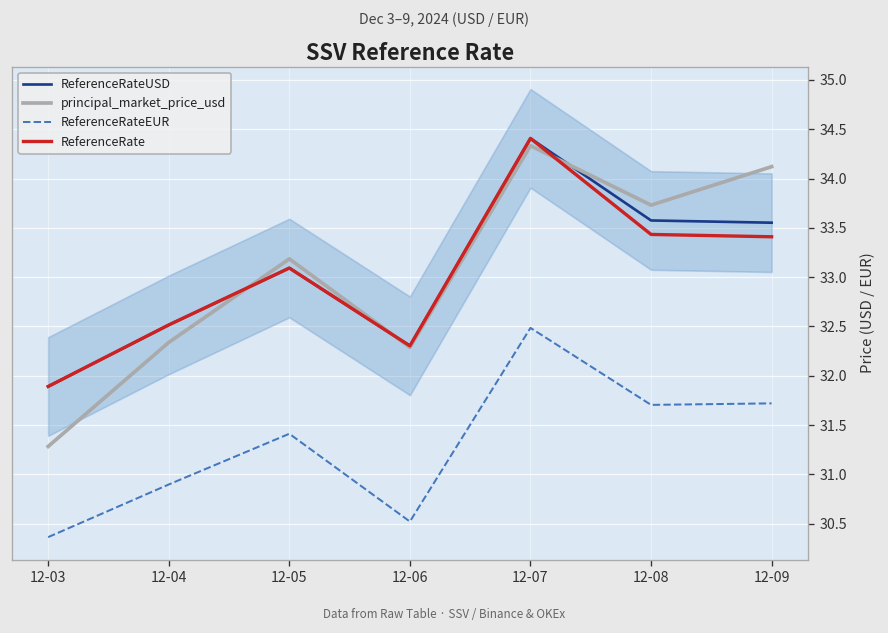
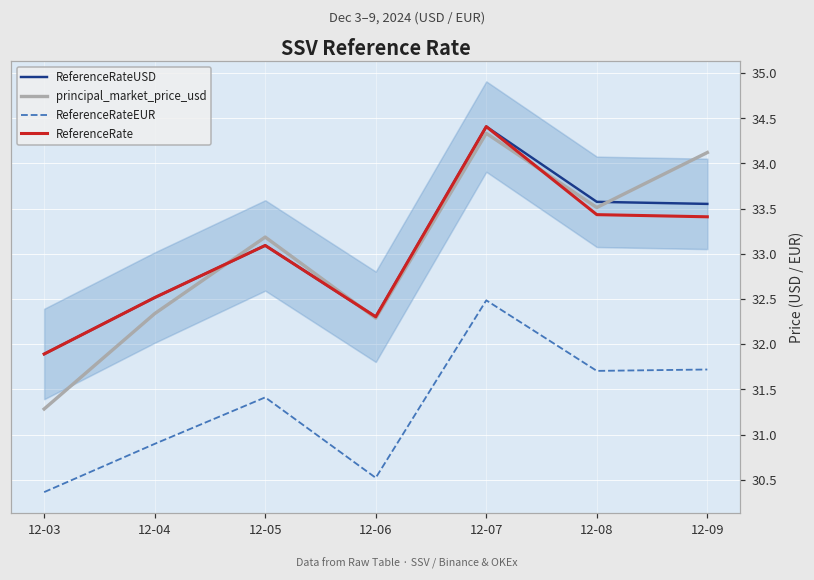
  {
    "ReferenceRateUSD": {
      "12-08": 33.6,
      "12-09": 33.6
    },
    "principal_market_price_usd": {
      "12-03": 31.3,
      "12-04": 32.3,
      "12-05": 33.2,
      "12-07": 34.3,
-     "12-08": 33.7,
+     "12-08": 33.5,
      "12-09": 34.1
    },
    "ReferenceRate": {
      "12-08": 33.4,
      "12-09": 33.4
    }
  }
